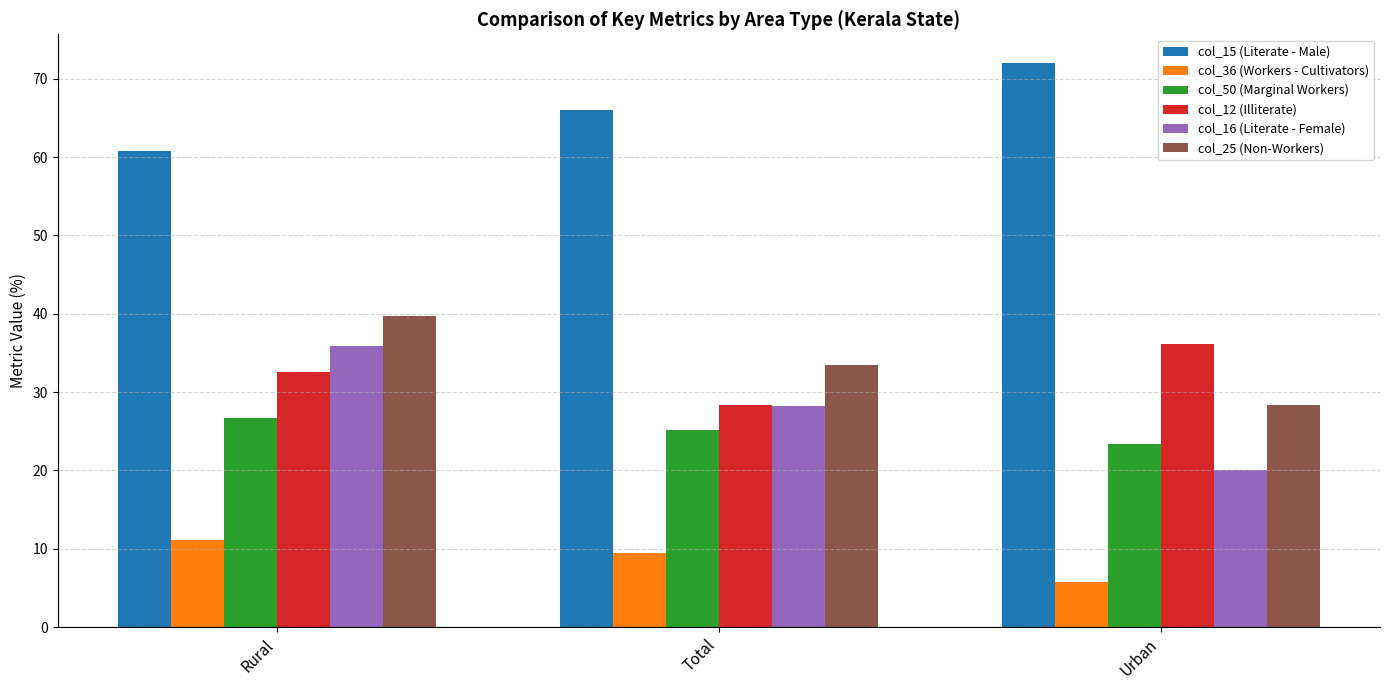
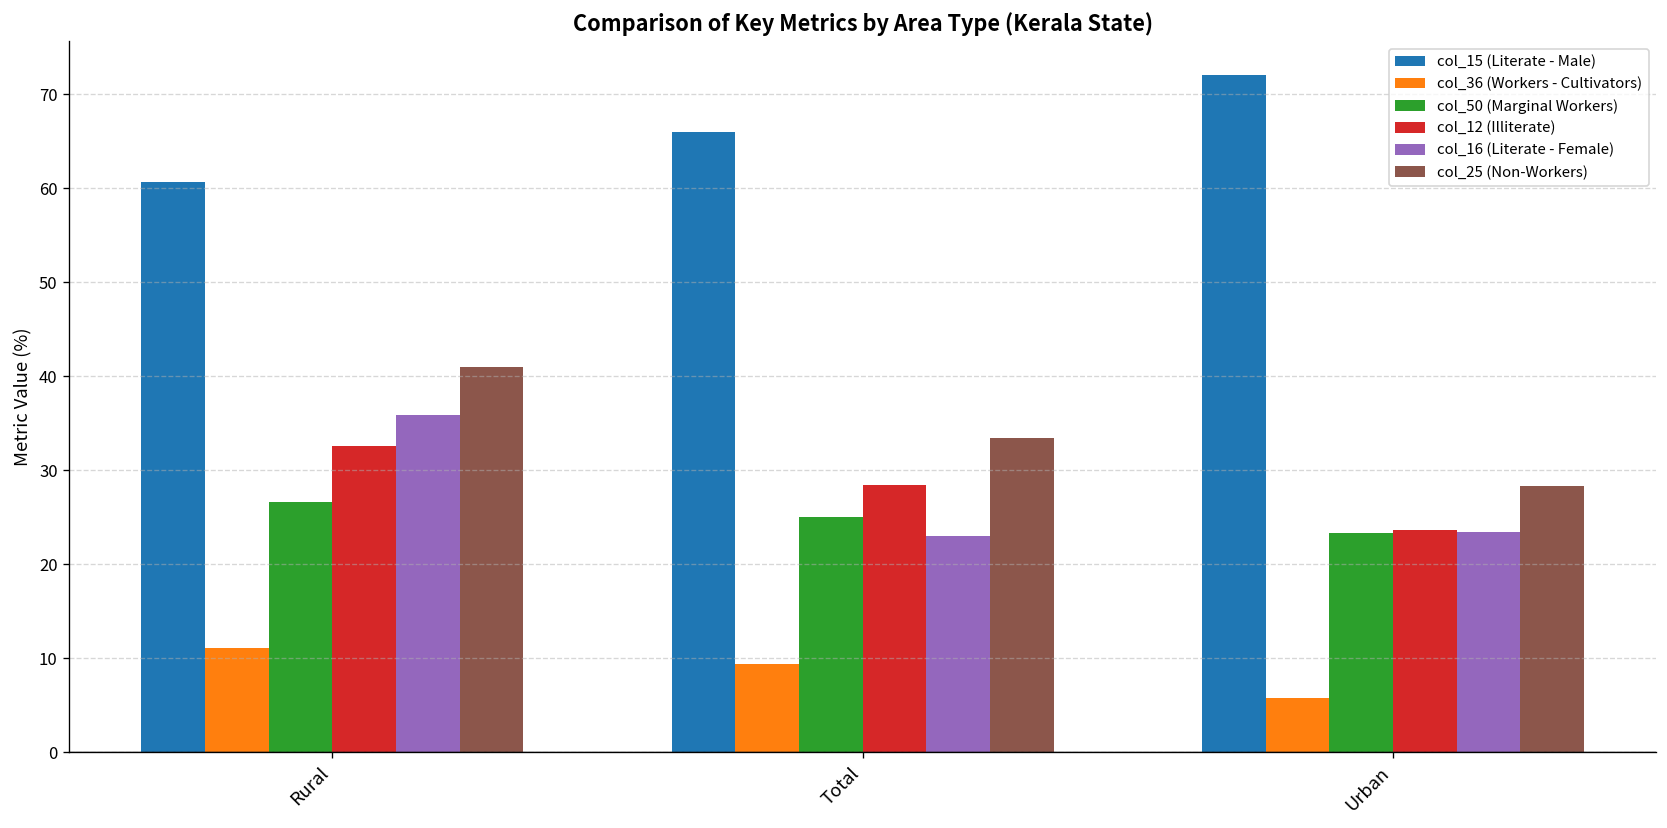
  {
    "col_15 (Literate - Male)": {
      "Rural": 61,
      "Total": 66,
      "Urban": 72
    },
    "col_36 (Workers - Cultivators)": {
      "Rural": 11,
      "Total": 9,
      "Urban": 6
    },
    "col_50 (Marginal Workers)": {
      "Rural": 27,
      "Total": 25,
      "Urban": 23
    },
    "col_12 (Illiterate)": {
      "Rural": 33,
      "Total": 28,
-     "Urban": 36
+     "Urban": 24
    },
    "col_16 (Literate - Female)": {
      "Rural": 36,
-     "Total": 28,
-     "Urban": 20
+     "Total": 23,
+     "Urban": 24
    },
    "col_25 (Non-Workers)": {
-     "Rural": 40,
+     "Rural": 41,
      "Total": 34,
      "Urban": 28
    }
  }
